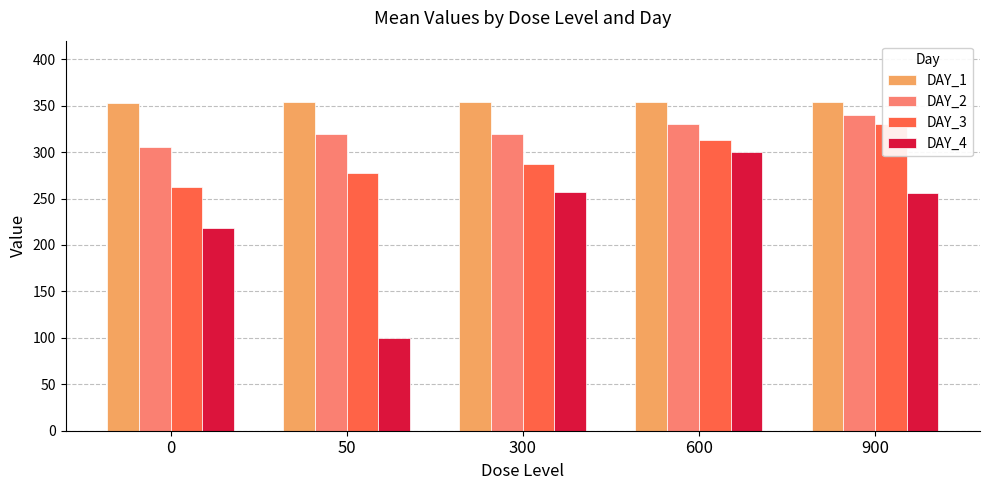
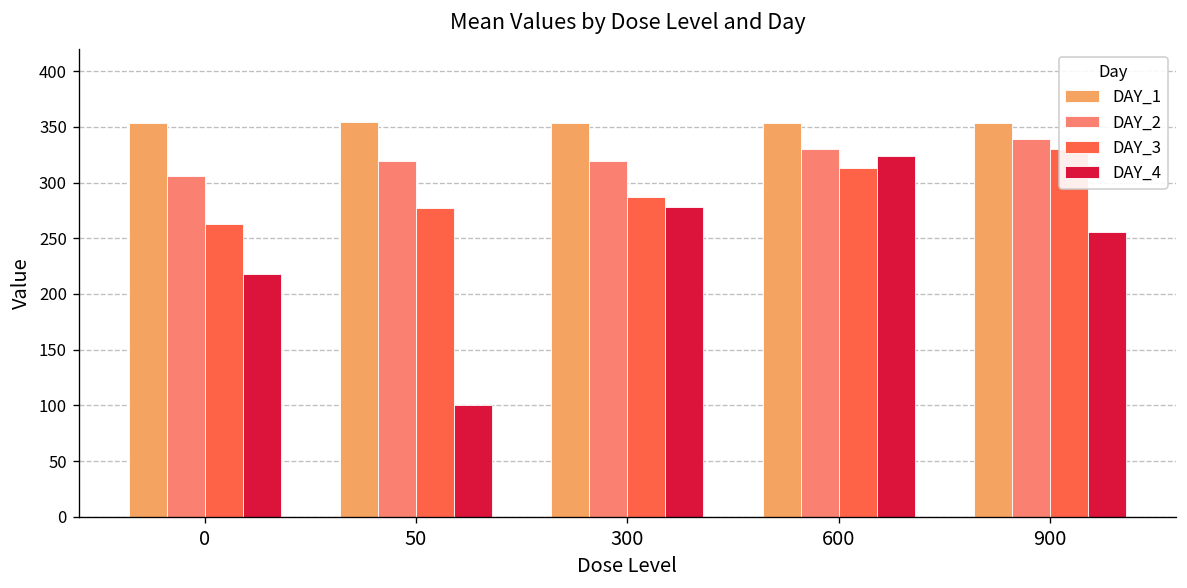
  {
    "DAY_4": {
      "0": 220,
      "50": 100,
-     "300": 260,
-     "600": 300,
+     "300": 280,
+     "600": 320,
      "900": 260
    }
  }
